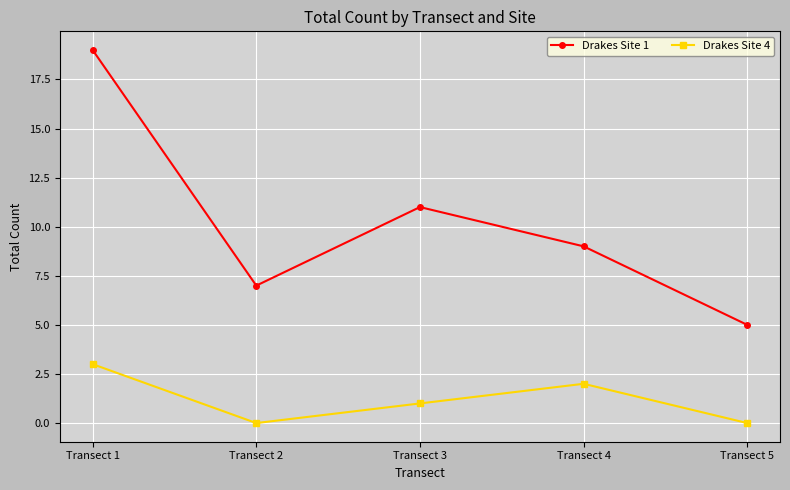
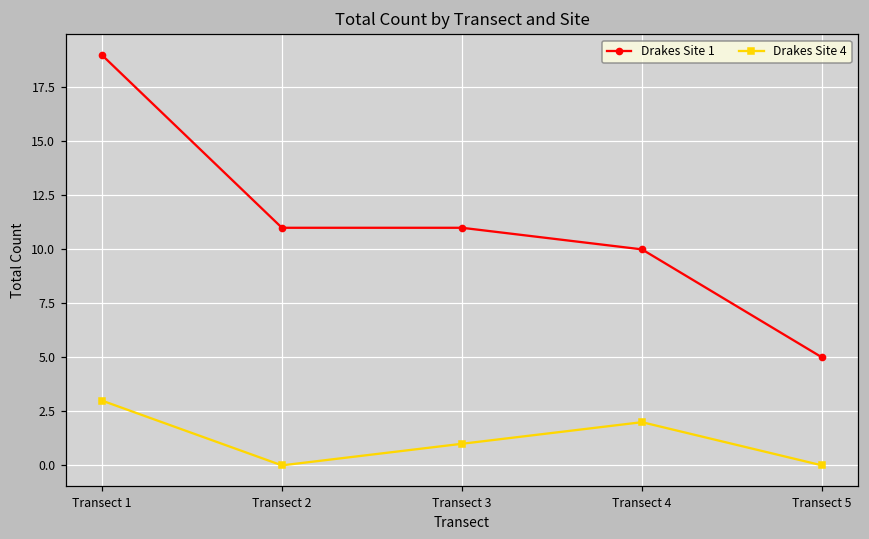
  {
    "Drakes Site 1": {
      "Transect 1": 19,
-     "Transect 2": 7,
+     "Transect 2": 11,
      "Transect 3": 11,
-     "Transect 4": 9,
+     "Transect 4": 10,
      "Transect 5": 5
    },
    "Drakes Site 4": {
      "Transect 1": 3,
      "Transect 2": 0,
      "Transect 3": 1,
      "Transect 4": 2,
      "Transect 5": 0
    }
  }
